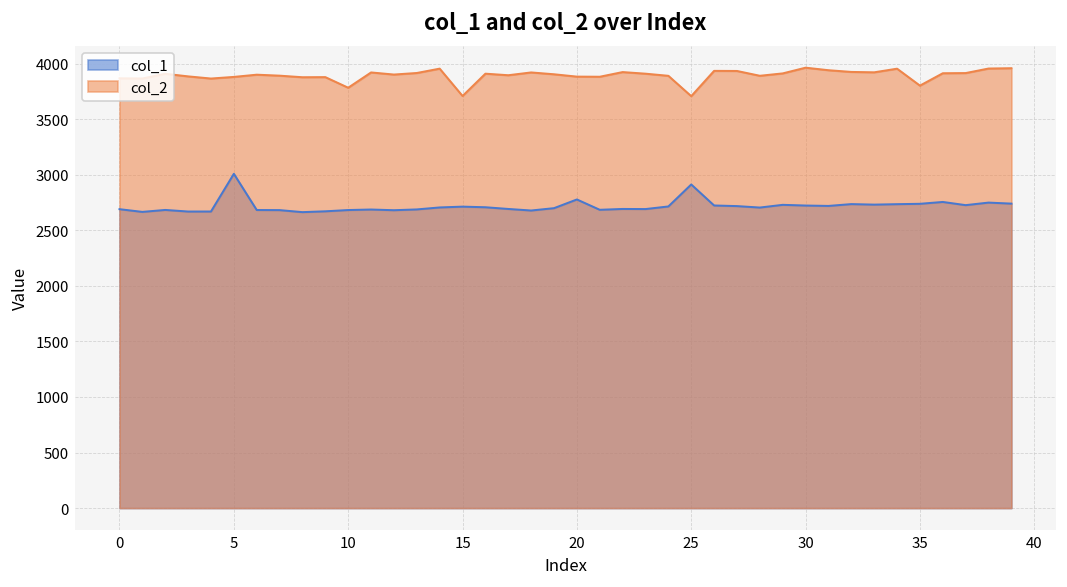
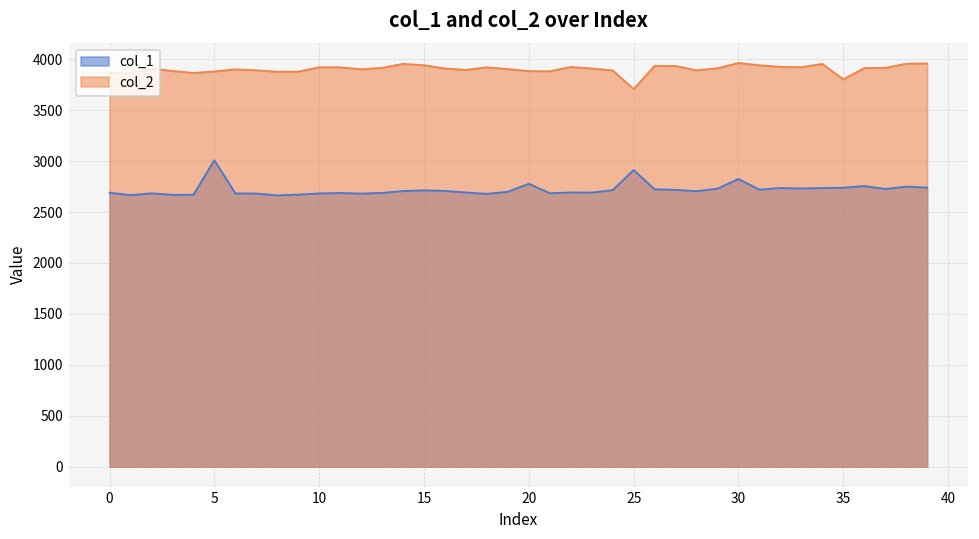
  {
    "col_1": {
      "0": 2700,
      "5": 3000,
      "10": 2700,
      "15": 2700,
      "20": 2800,
      "25": 2900,
-     "30": 2700,
+     "30": 2800,
      "35": 2700
    },
    "col_2": {
      "5": 3900,
-     "10": 3800,
-     "15": 3700,
+     "10": 3900,
+     "15": 3900,
      "20": 3900,
      "25": 3700,
      "30": 4000,
      "35": 3800
    }
  }
